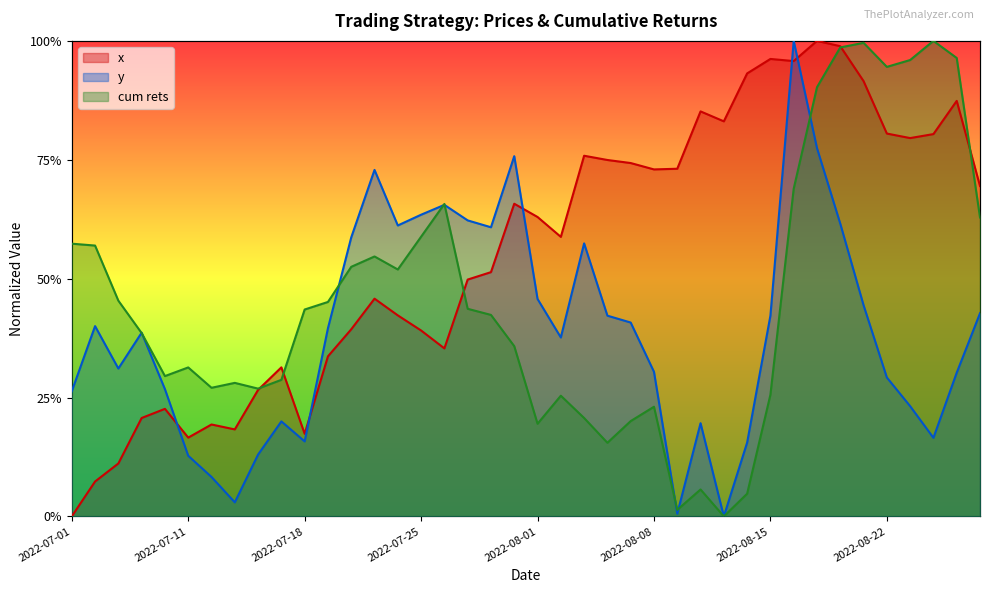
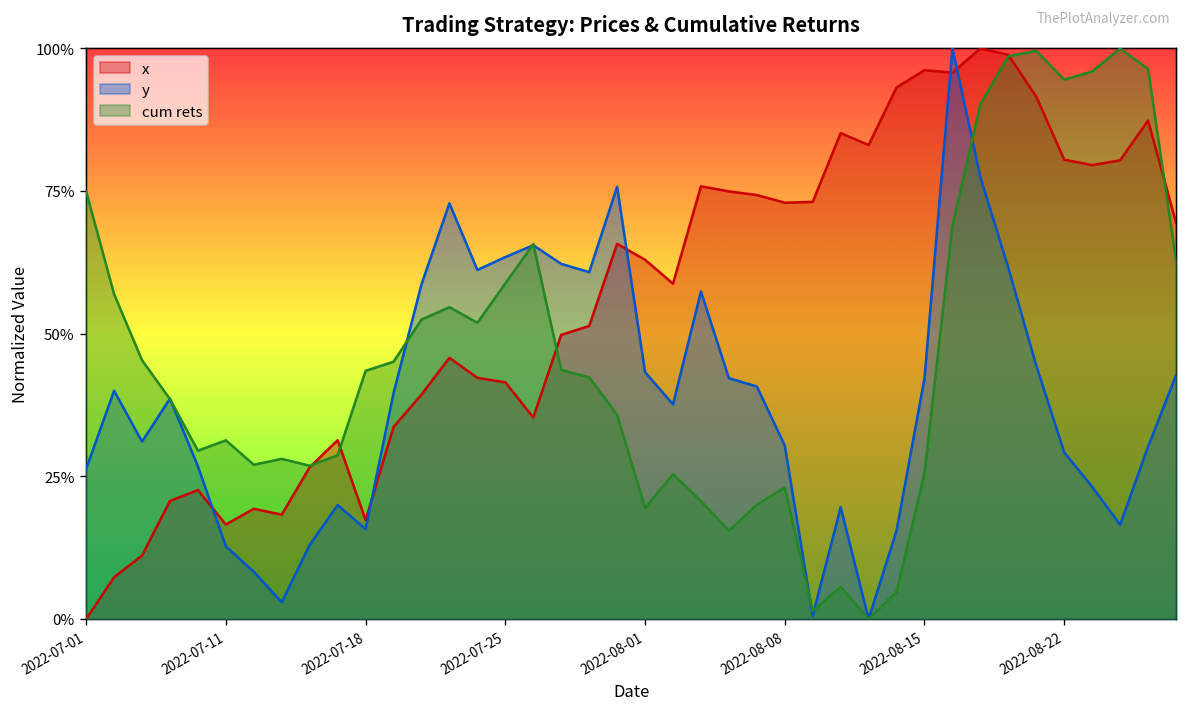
  {
    "x": {
      "2022-07-01": "0%",
      "2022-07-11": "17%",
      "2022-07-18": "17%",
-     "2022-07-25": "39%",
+     "2022-07-25": "41%",
      "2022-08-01": "63%",
      "2022-08-08": "73%",
      "2022-08-15": "96%",
      "2022-08-22": "81%"
    },
    "y": {
      "2022-07-01": "26%",
      "2022-07-11": "13%",
      "2022-07-18": "16%",
      "2022-07-25": "63%",
-     "2022-08-01": "46%",
+     "2022-08-01": "43%",
      "2022-08-08": "30%",
      "2022-08-15": "42%",
      "2022-08-22": "29%"
    },
    "cum rets": {
-     "2022-07-01": "57%",
+     "2022-07-01": "75%",
      "2022-07-11": "31%",
      "2022-07-18": "44%",
      "2022-07-25": "59%",
      "2022-08-01": "19%",
      "2022-08-08": "23%",
      "2022-08-15": "26%",
      "2022-08-22": "95%"
    }
  }
